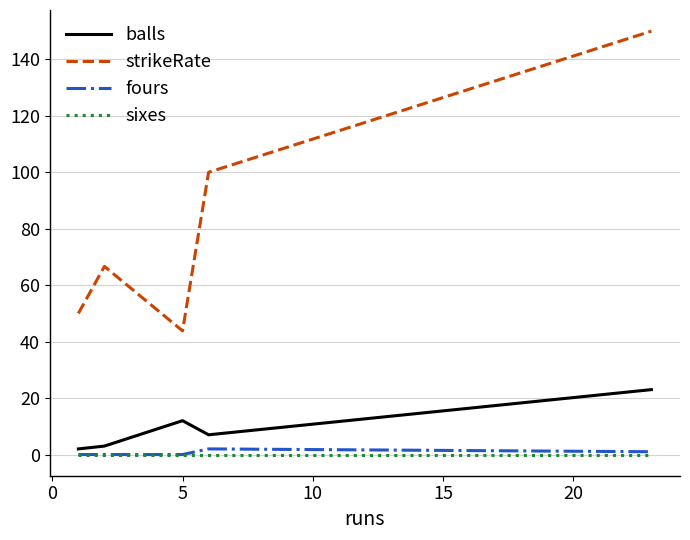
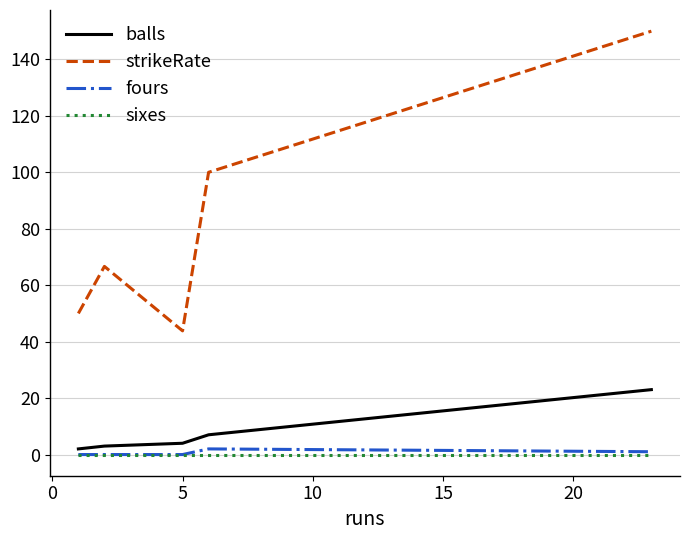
  {
    "balls": {
-     "5": 12
+     "5": 4
    },
    "strikeRate": {
      "5": 44
    }
  }
